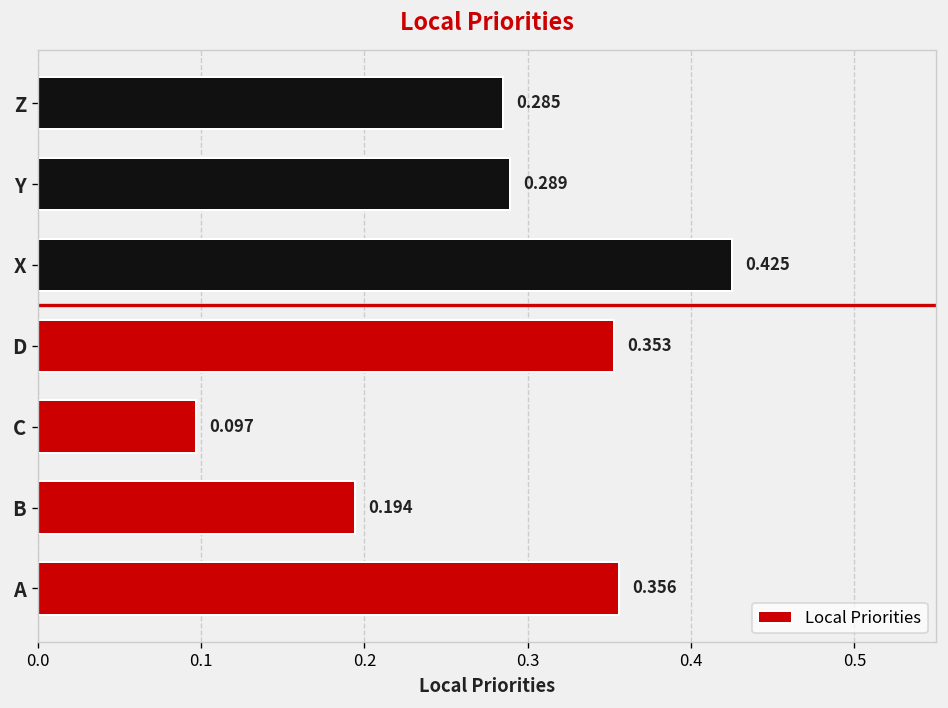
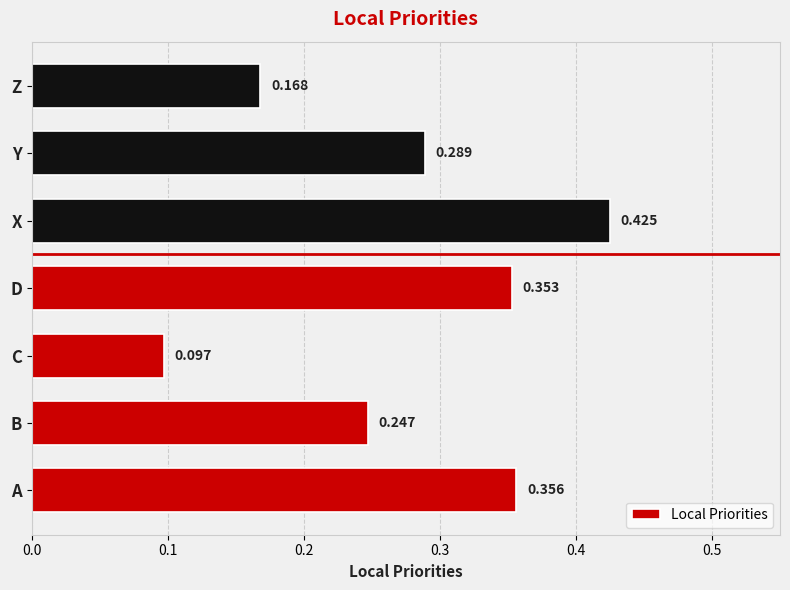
  {
-   "Z": 0.285,
+   "Z": 0.168,
    "Y": 0.289,
    "X": 0.425,
    "D": 0.353,
    "C": 0.097,
-   "B": 0.194,
+   "B": 0.247,
    "A": 0.356
  }
